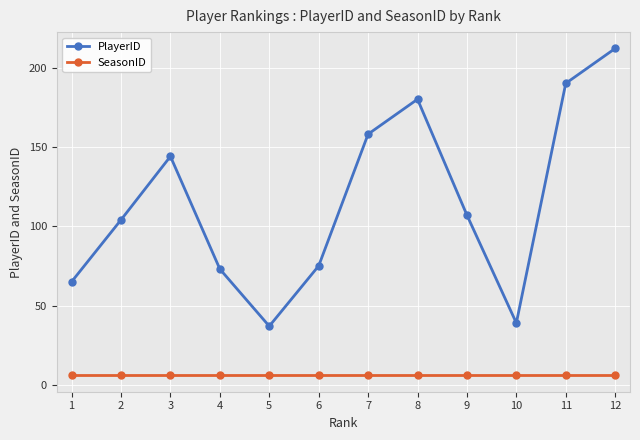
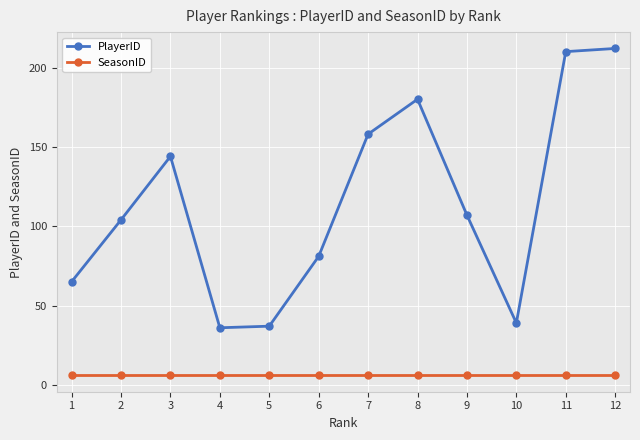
  {
    "PlayerID": {
      "1": 65,
      "2": 104,
      "3": 144,
-     "4": 73,
+     "4": 36,
      "5": 37,
-     "6": 75,
+     "6": 81,
      "7": 158,
      "8": 180,
      "9": 107,
      "10": 39,
-     "11": 190,
+     "11": 210,
      "12": 212
    },
    "SeasonID": {
      "1": 6,
      "2": 6,
      "3": 6,
      "4": 6,
      "5": 6,
      "6": 6,
      "7": 6,
      "8": 6,
      "9": 6,
      "10": 6,
      "11": 6,
      "12": 6
    }
  }
